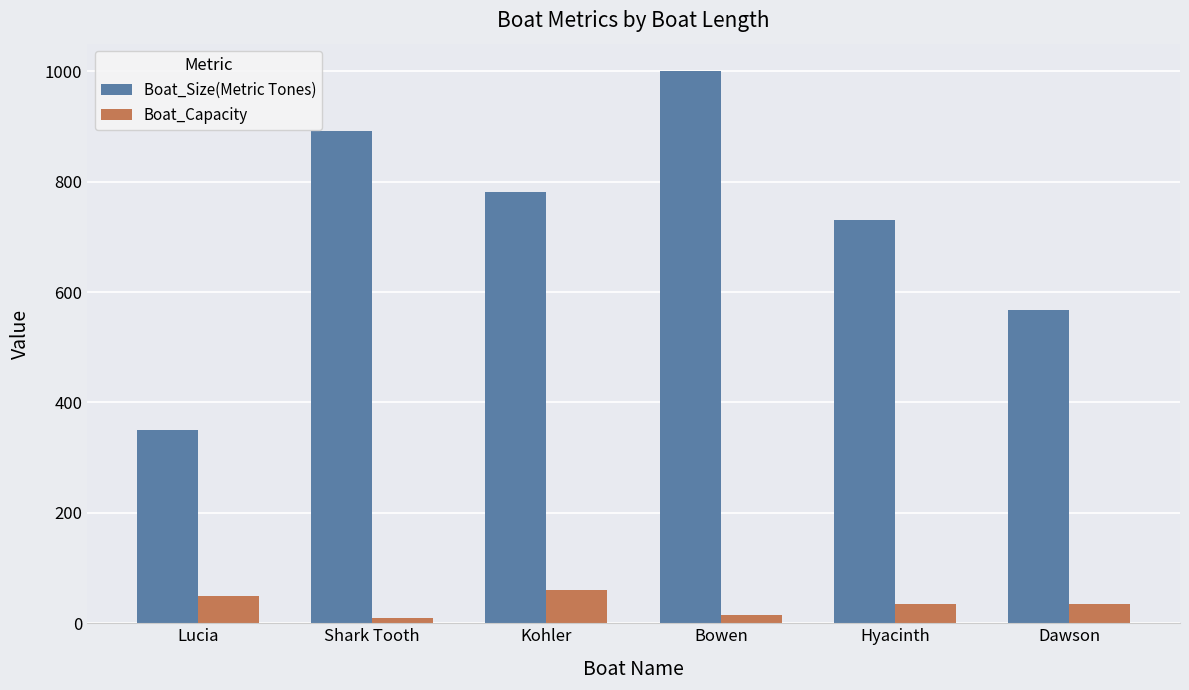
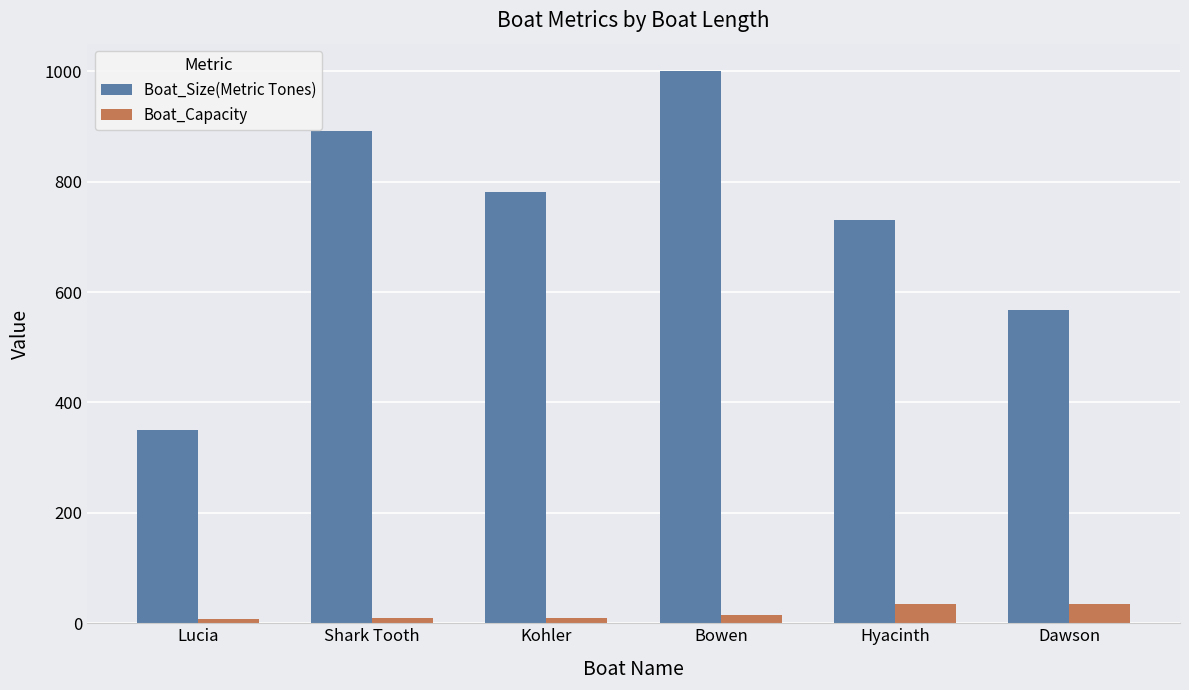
  {
    "Boat_Size(Metric Tones)": {
      "Lucia": 350,
      "Shark Tooth": 890,
      "Kohler": 780,
      "Bowen": 1000,
      "Hyacinth": 730,
      "Dawson": 570
    },
    "Boat_Capacity": {
-     "Lucia": 50,
+     "Lucia": 10,
      "Shark Tooth": 10,
-     "Kohler": 60,
+     "Kohler": 10,
      "Bowen": 20,
      "Hyacinth": 40,
      "Dawson": 40
    }
  }
